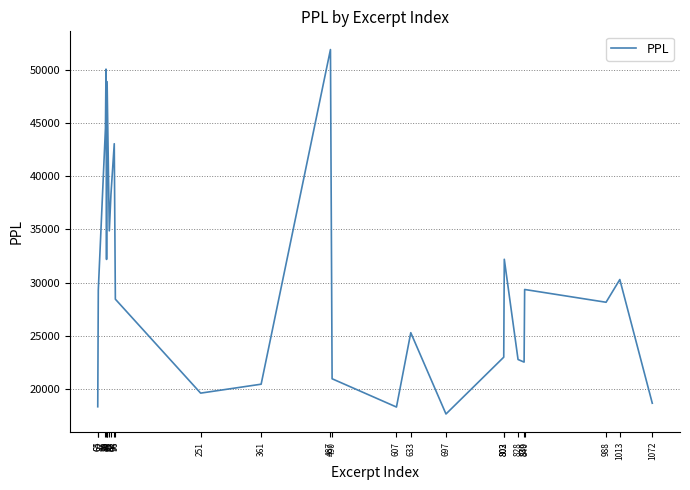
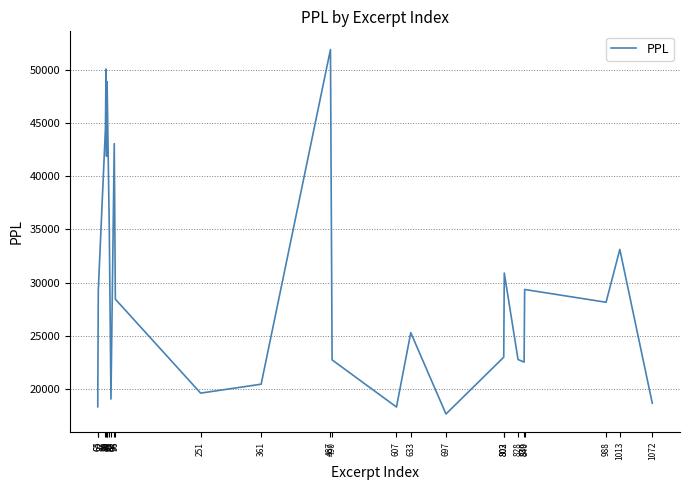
  {
    "64": 18400,
    "65": 29300,
    "78": 44500,
-   "80": 32200,
+   "80": 41900,
    "81": 48900,
-   "88": 38300,
+   "88": 19100,
    "94": 43000,
    "96": 28500,
    "251": 19700,
    "361": 20500,
    "487": 51900,
-   "490": 21000,
+   "490": 22800,
    "607": 18300,
    "633": 25300,
    "697": 17700,
    "802": 23000,
-   "803": 32200,
+   "803": 30900,
    "828": 22800,
    "839": 22600,
    "840": 29400,
    "988": 28200,
-   "1013": 30300,
+   "1013": 33100,
    "1072": 18700
  }
